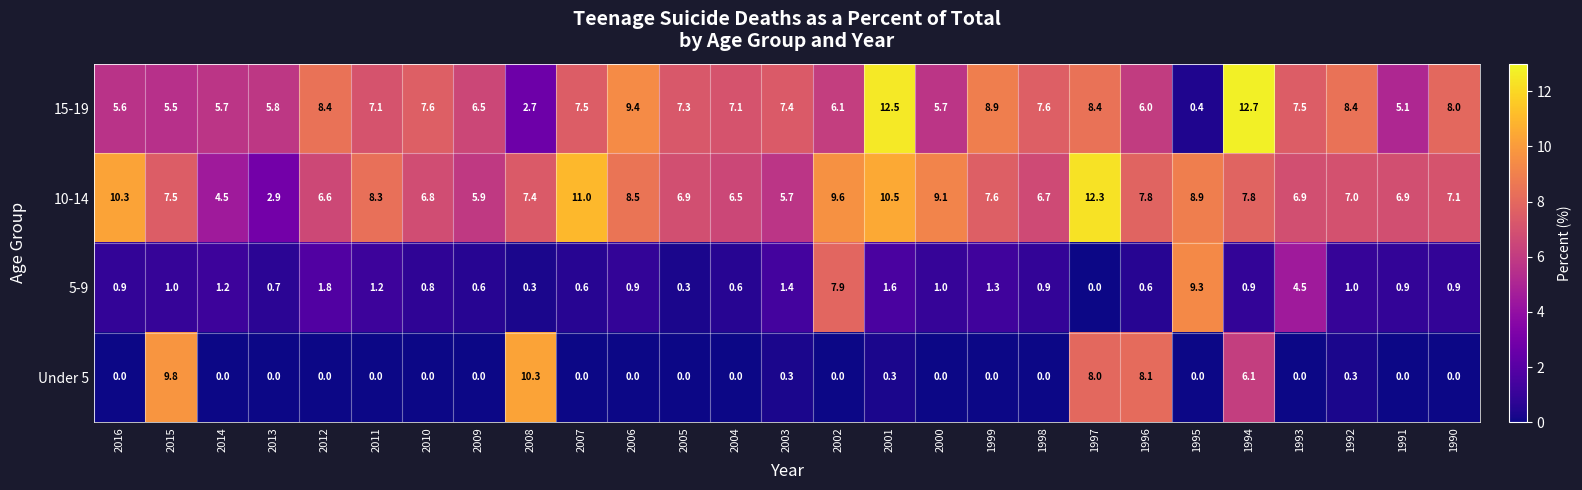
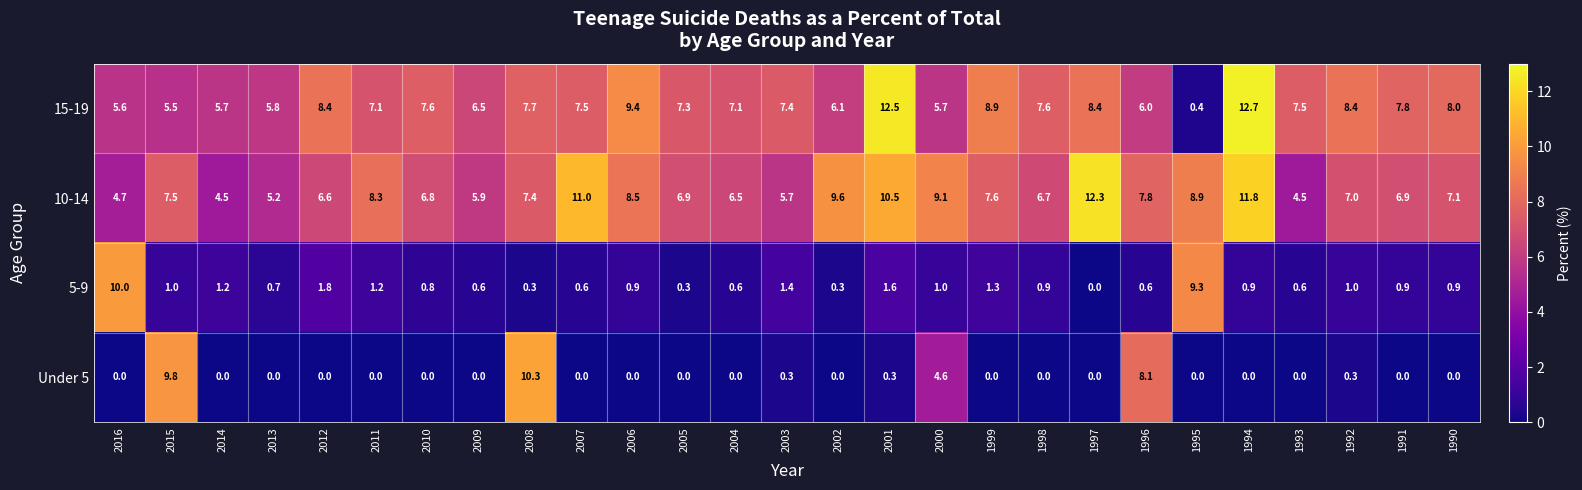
  {
    "15-19": {
      "2016": 5.6,
      "2015": 5.5,
      "2014": 5.7,
      "2013": 5.8,
      "2012": 8.4,
      "2011": 7.1,
      "2010": 7.6,
      "2009": 6.5,
-     "2008": 2.7,
+     "2008": 7.7,
      "2007": 7.5,
      "2006": 9.4,
      "2005": 7.3,
      "2004": 7.1,
      "2003": 7.4,
      "2002": 6.1,
      "2001": 12.5,
      "2000": 5.7,
      "1999": 8.9,
      "1998": 7.6,
      "1997": 8.4,
      "1996": 6.0,
      "1995": 0.4,
      "1994": 12.7,
      "1993": 7.5,
      "1992": 8.4,
-     "1991": 5.1,
+     "1991": 7.8,
      "1990": 8.0
    },
    "10-14": {
-     "2016": 10.3,
+     "2016": 4.7,
      "2015": 7.5,
      "2014": 4.5,
-     "2013": 2.9,
+     "2013": 5.2,
      "2012": 6.6,
      "2011": 8.3,
      "2010": 6.8,
      "2009": 5.9,
      "2008": 7.4,
      "2007": 11.0,
      "2006": 8.5,
      "2005": 6.9,
      "2004": 6.5,
      "2003": 5.7,
      "2002": 9.6,
      "2001": 10.5,
      "2000": 9.1,
      "1999": 7.6,
      "1998": 6.7,
      "1997": 12.3,
      "1996": 7.8,
      "1995": 8.9,
-     "1994": 7.8,
-     "1993": 6.9,
+     "1994": 11.8,
+     "1993": 4.5,
      "1992": 7.0,
      "1991": 6.9,
      "1990": 7.1
    },
    "5-9": {
-     "2016": 0.9,
+     "2016": 10.0,
      "2015": 1.0,
      "2014": 1.2,
      "2013": 0.7,
      "2012": 1.8,
      "2011": 1.2,
      "2010": 0.8,
      "2009": 0.6,
      "2008": 0.3,
      "2007": 0.6,
      "2006": 0.9,
      "2005": 0.3,
      "2004": 0.6,
      "2003": 1.4,
-     "2002": 7.9,
+     "2002": 0.3,
      "2001": 1.6,
      "2000": 1.0,
      "1999": 1.3,
      "1998": 0.9,
      "1997": 0.0,
      "1996": 0.6,
      "1995": 9.3,
      "1994": 0.9,
-     "1993": 4.5,
+     "1993": 0.6,
      "1992": 1.0,
      "1991": 0.9,
      "1990": 0.9
    },
    "Under 5": {
      "2016": 0.0,
      "2015": 9.8,
      "2014": 0.0,
      "2013": 0.0,
      "2012": 0.0,
      "2011": 0.0,
      "2010": 0.0,
      "2009": 0.0,
      "2008": 10.3,
      "2007": 0.0,
      "2006": 0.0,
      "2005": 0.0,
      "2004": 0.0,
      "2003": 0.3,
      "2002": 0.0,
      "2001": 0.3,
-     "2000": 0.0,
+     "2000": 4.6,
      "1999": 0.0,
      "1998": 0.0,
-     "1997": 8.0,
+     "1997": 0.0,
      "1996": 8.1,
      "1995": 0.0,
-     "1994": 6.1,
+     "1994": 0.0,
      "1993": 0.0,
      "1992": 0.3,
      "1991": 0.0,
      "1990": 0.0
    }
  }
